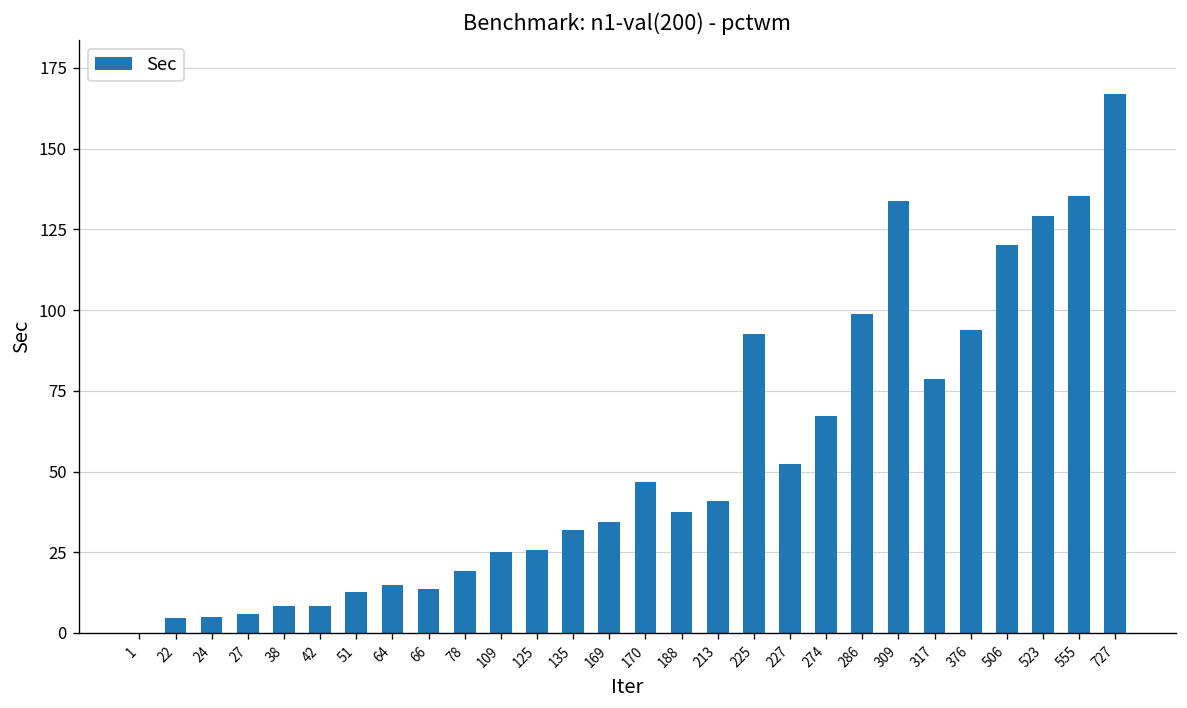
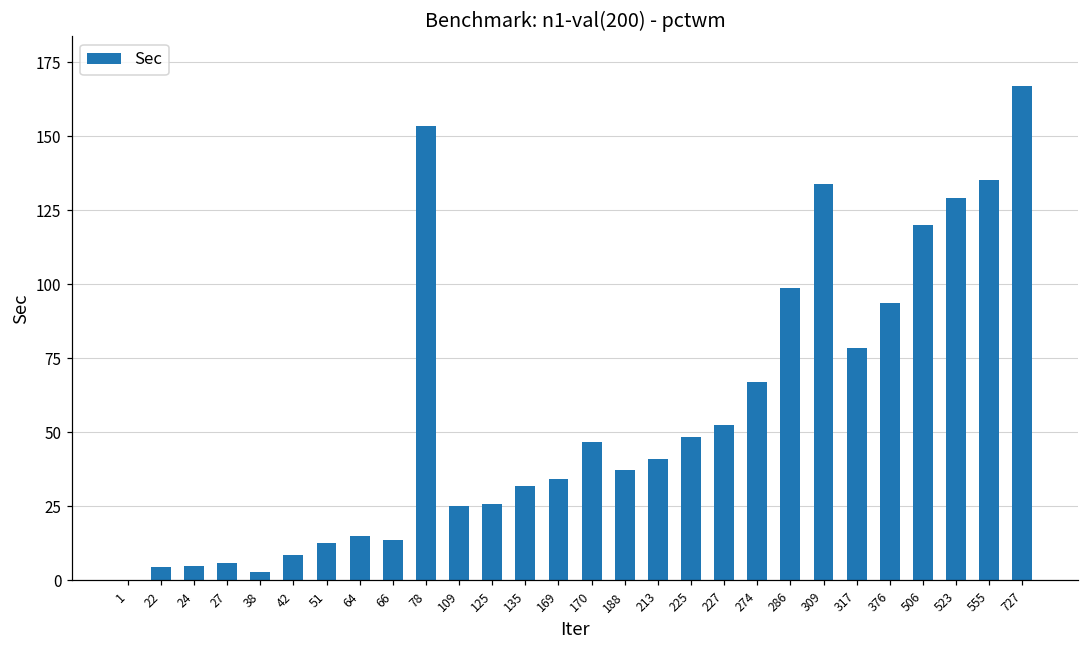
  {
    "22": 5,
    "24": 5,
    "27": 6,
-   "38": 8,
+   "38": 3,
    "42": 8,
    "51": 13,
    "64": 15,
    "66": 14,
-   "78": 19,
+   "78": 154,
    "109": 25,
    "125": 26,
    "135": 32,
    "169": 34,
    "170": 47,
    "188": 37,
    "213": 41,
-   "225": 92,
+   "225": 48,
    "227": 52,
    "274": 67,
    "286": 99,
    "309": 134,
    "317": 79,
    "376": 94,
    "506": 120,
    "523": 129,
    "555": 135,
    "727": 167
  }
